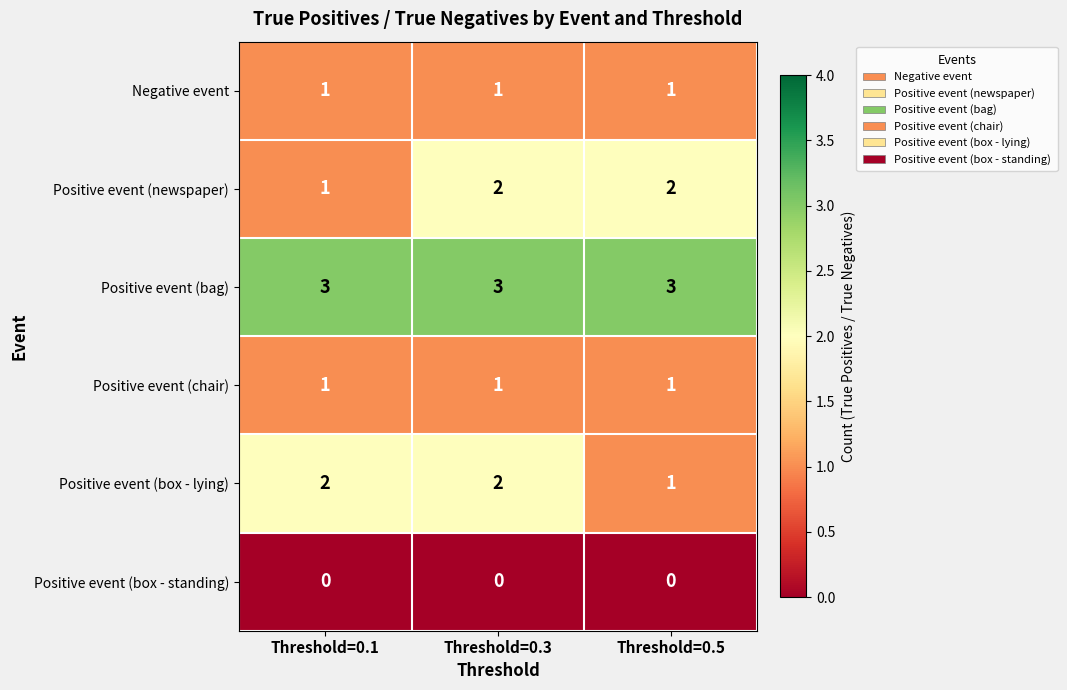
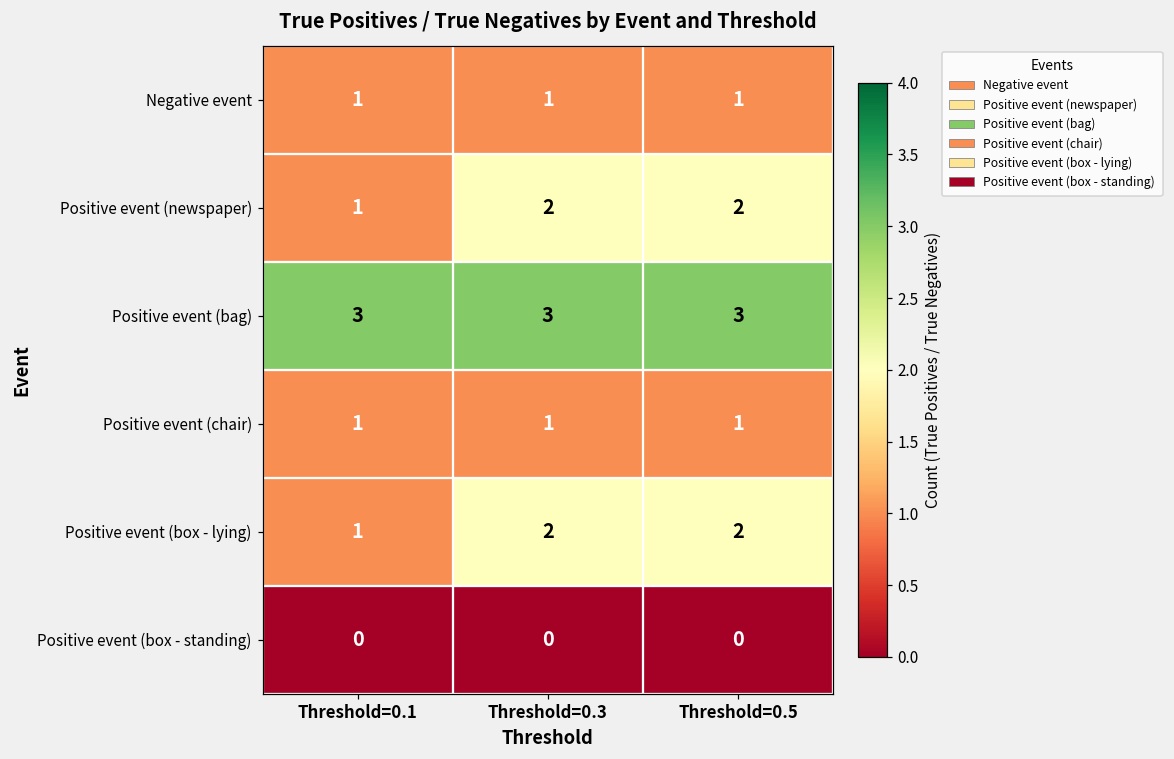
  {
    "Negative event": {
      "Threshold=0.1": 1,
      "Threshold=0.3": 1,
      "Threshold=0.5": 1
    },
    "Positive event (newspaper)": {
      "Threshold=0.1": 1,
      "Threshold=0.3": 2,
      "Threshold=0.5": 2
    },
    "Positive event (bag)": {
      "Threshold=0.1": 3,
      "Threshold=0.3": 3,
      "Threshold=0.5": 3
    },
    "Positive event (chair)": {
      "Threshold=0.1": 1,
      "Threshold=0.3": 1,
      "Threshold=0.5": 1
    },
    "Positive event (box - lying)": {
-     "Threshold=0.1": 2,
+     "Threshold=0.1": 1,
      "Threshold=0.3": 2,
-     "Threshold=0.5": 1
+     "Threshold=0.5": 2
    },
    "Positive event (box - standing)": {
      "Threshold=0.1": 0,
      "Threshold=0.3": 0,
      "Threshold=0.5": 0
    }
  }
